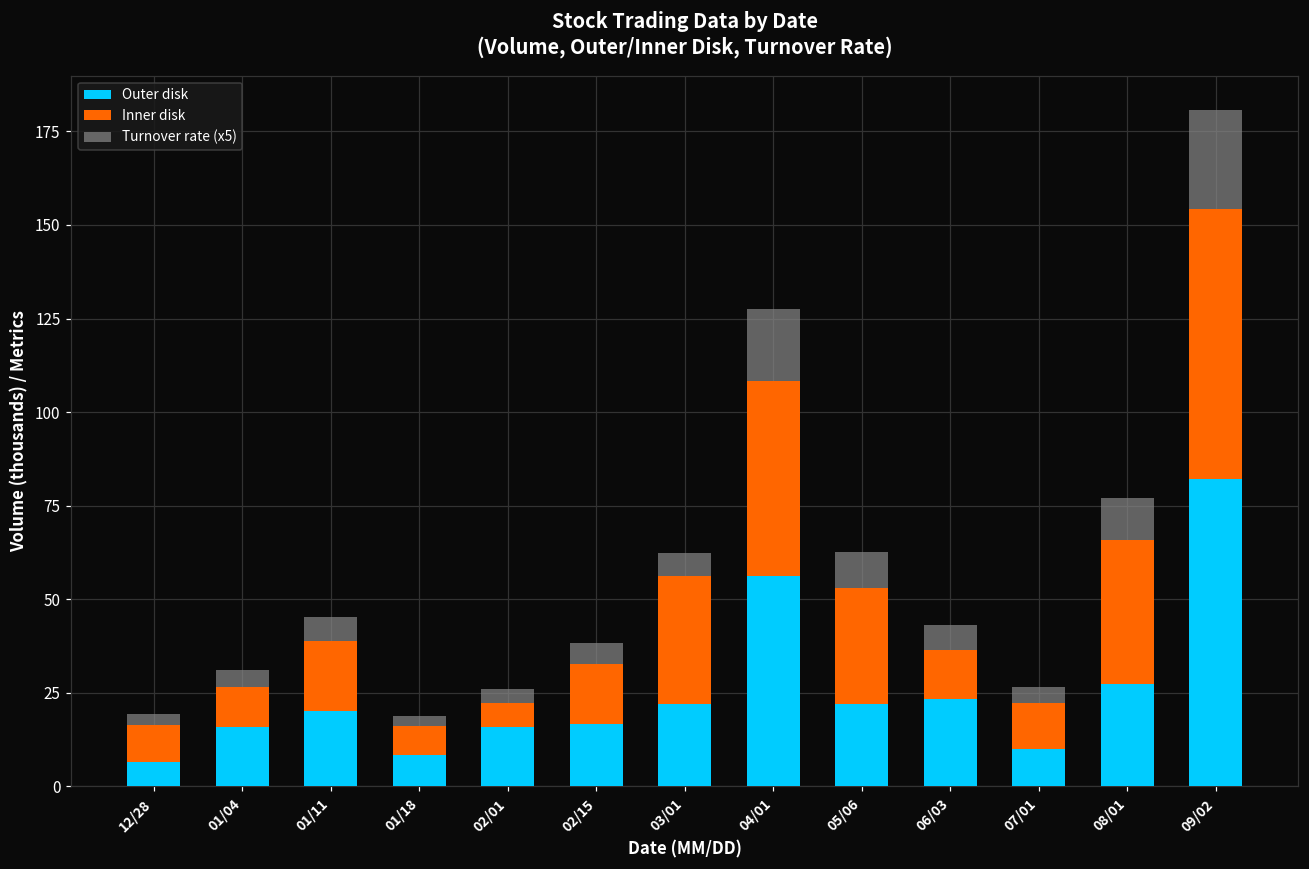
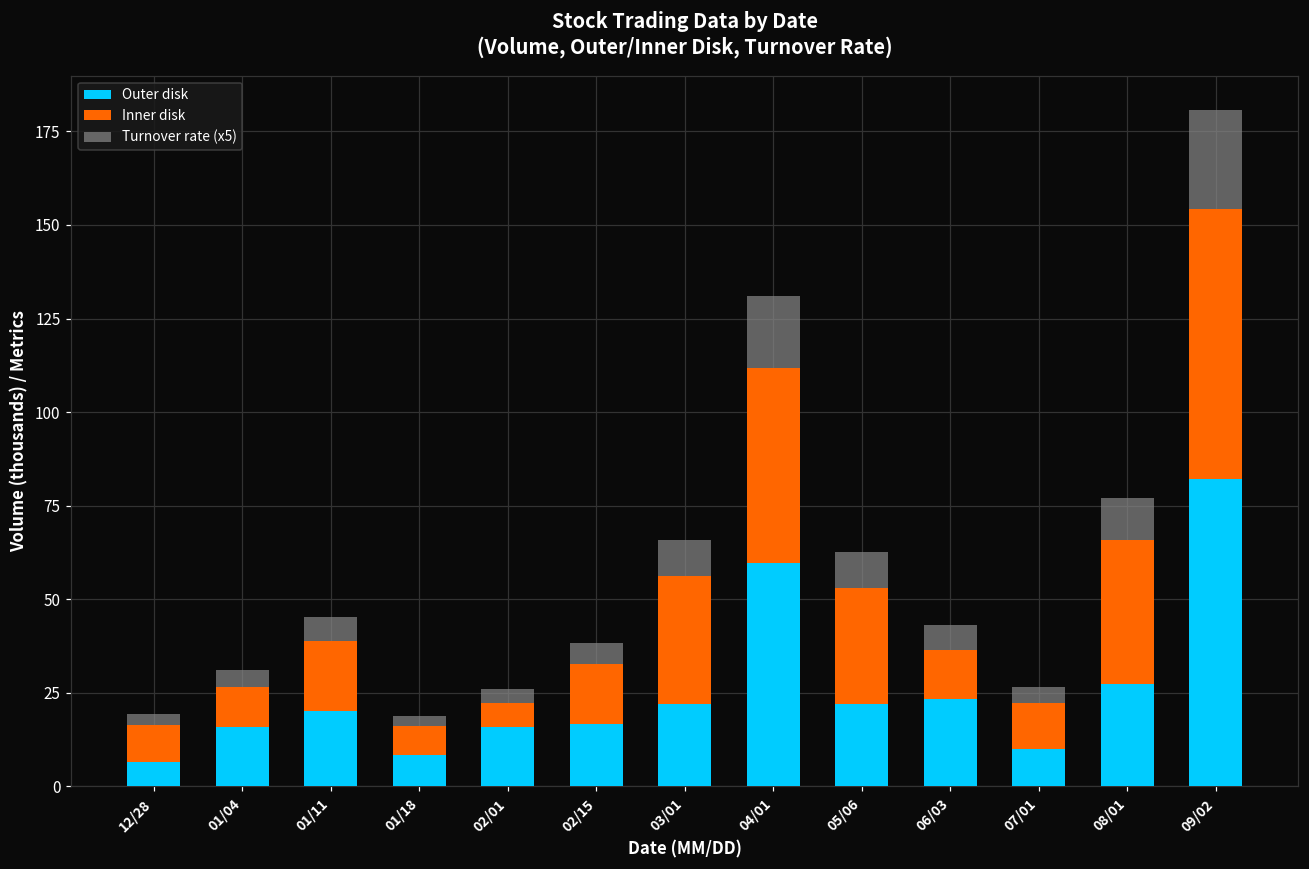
  {
    "Outer disk": {
      "12/28": 7,
      "01/04": 16,
      "01/11": 20,
      "01/18": 9,
      "02/01": 16,
      "02/15": 17,
      "03/01": 22,
-     "04/01": 56,
+     "04/01": 60,
      "05/06": 22,
      "06/03": 23,
      "07/01": 10,
      "08/01": 27,
      "09/02": 82
    },
    "Inner disk": {
      "12/28": 10,
      "01/04": 11,
      "01/11": 19,
      "01/18": 8,
      "02/01": 6,
      "02/15": 16,
      "03/01": 34,
      "04/01": 52,
      "05/06": 31,
      "06/03": 13,
      "07/01": 12,
      "08/01": 39,
      "09/02": 72
    },
    "Turnover rate (x5)": {
      "12/28": 3,
      "01/04": 4,
      "01/11": 7,
      "01/18": 3,
      "02/01": 4,
      "02/15": 6,
-     "03/01": 6,
+     "03/01": 10,
      "04/01": 19,
      "05/06": 10,
      "06/03": 7,
      "07/01": 4,
      "08/01": 11,
      "09/02": 27
    }
  }
